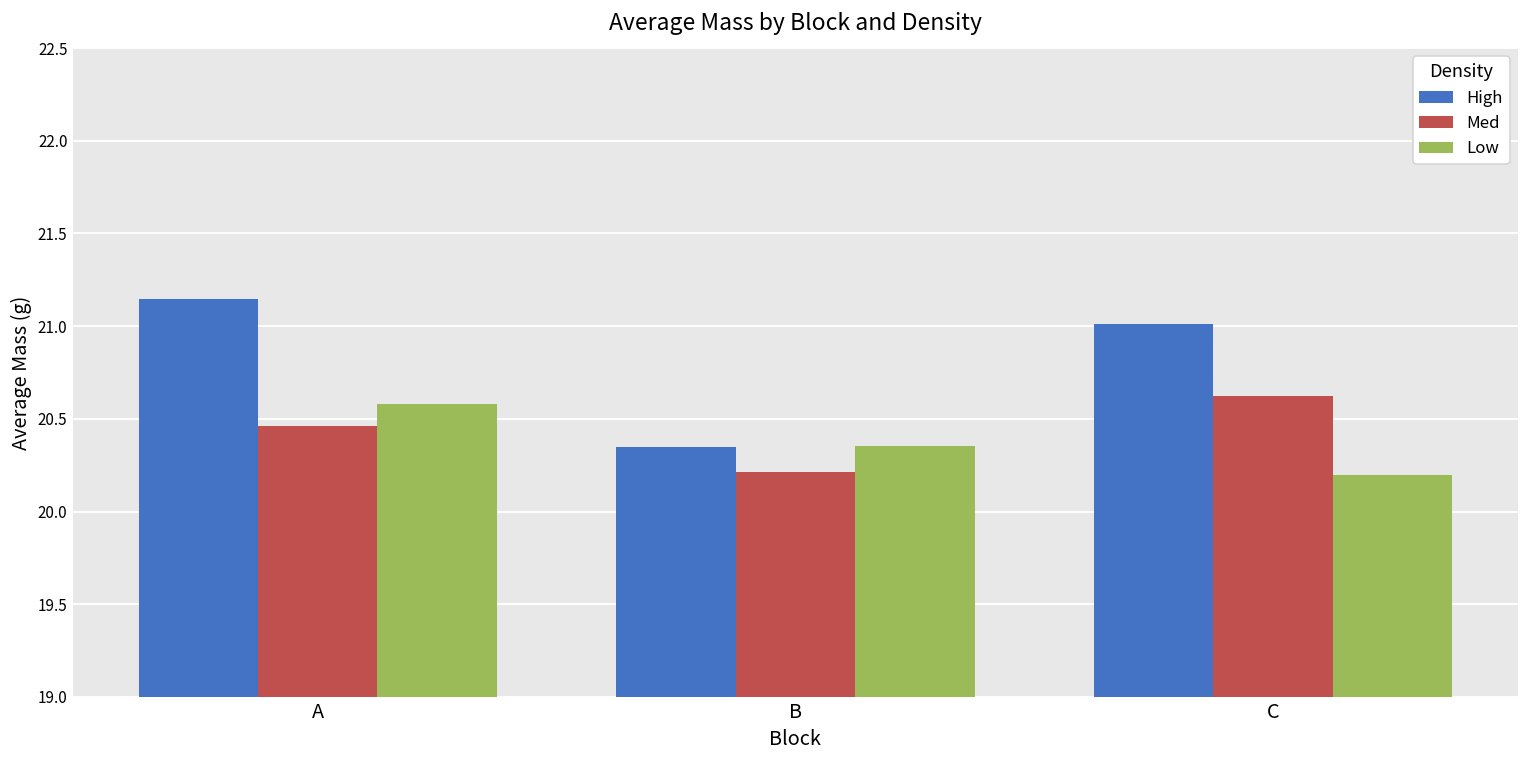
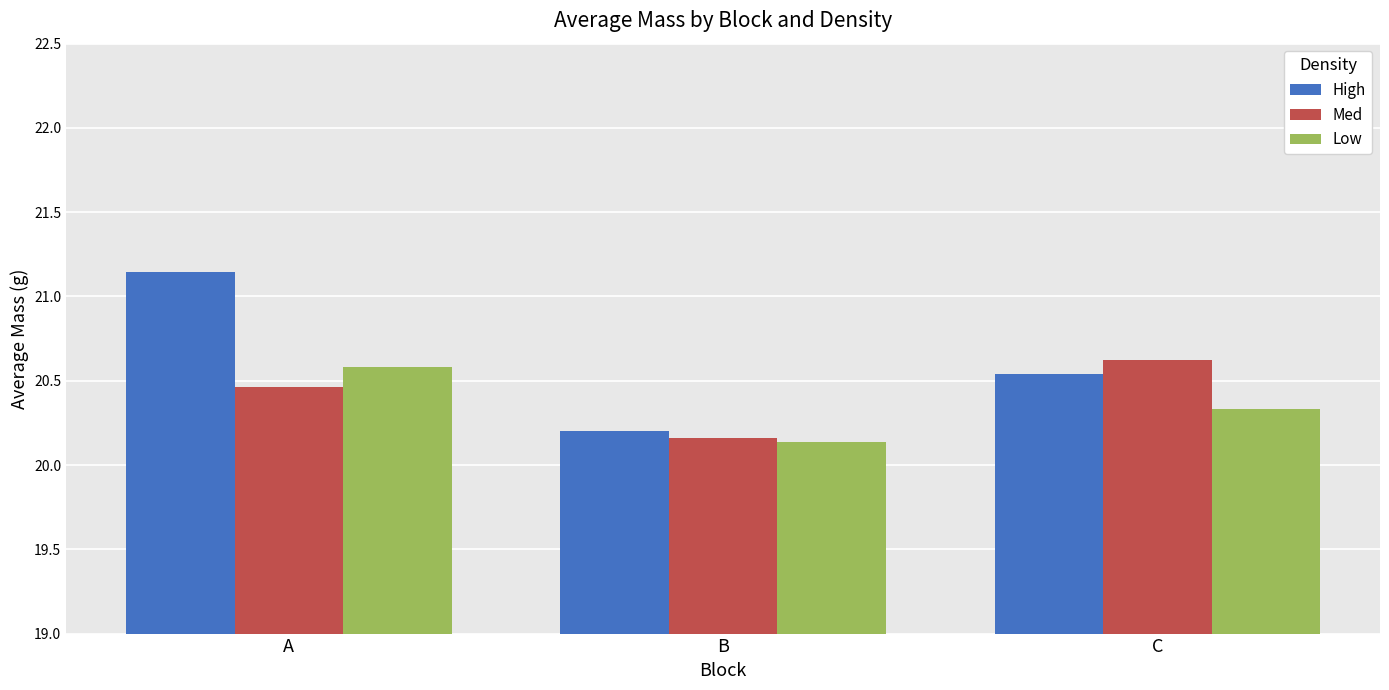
  {
    "High": {
      "A": 21.15,
-     "B": 20.35,
-     "C": 21.01
+     "B": 20.20,
+     "C": 20.54
    },
    "Med": {
      "A": 20.46,
-     "B": 20.21,
+     "B": 20.16,
      "C": 20.62
    },
    "Low": {
      "A": 20.58,
-     "B": 20.35,
-     "C": 20.20
+     "B": 20.13,
+     "C": 20.34
    }
  }
